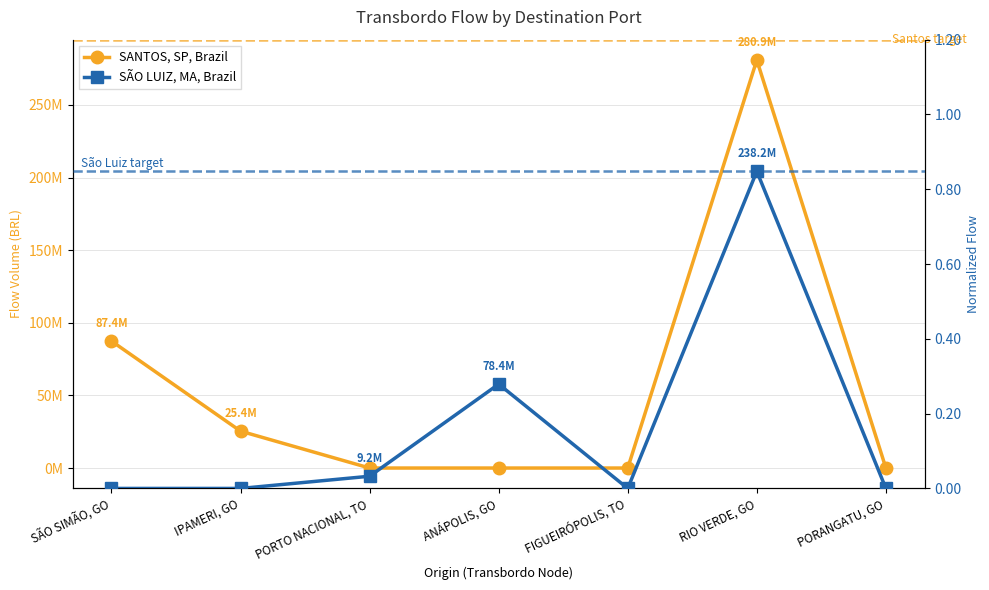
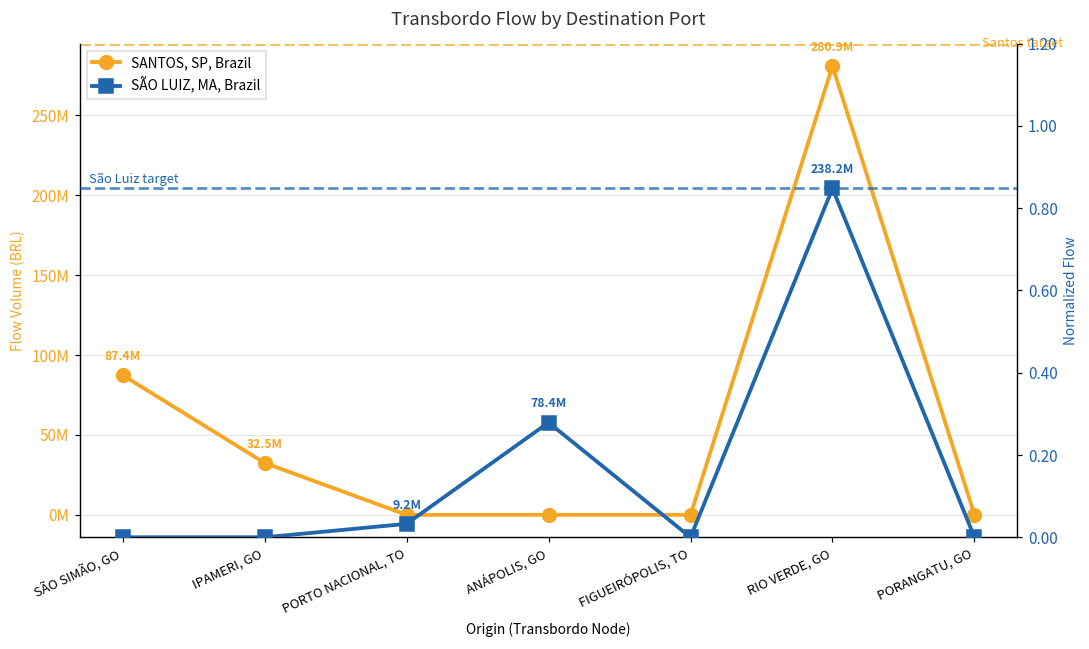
  {
    "SANTOS, SP, Brazil": {
      "SÃO SIMÃO, GO": "87.4M",
-     "IPAMERI, GO": "25.4M",
+     "IPAMERI, GO": "32.5M",
      "RIO VERDE, GO": "280.9M"
    }
  }
